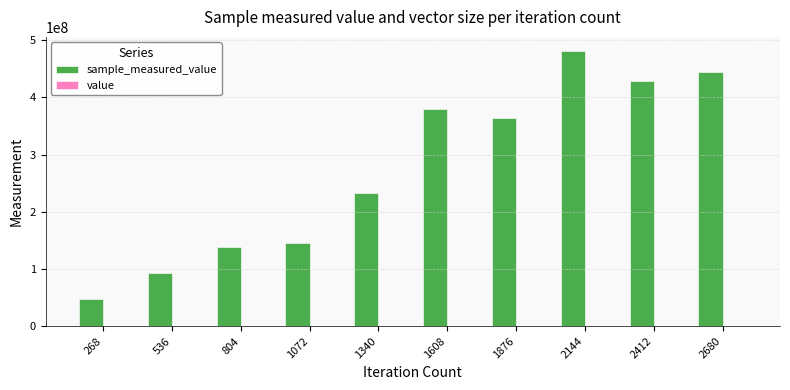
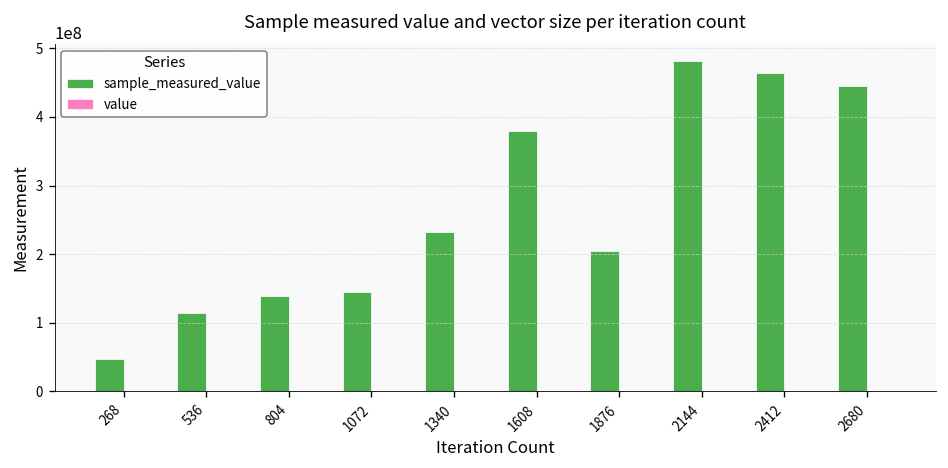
  {
    "sample_measured_value": {
      "268": 50000000,
-     "536": 90000000,
+     "536": 110000000,
      "804": 140000000,
      "1072": 150000000,
      "1340": 230000000,
      "1608": 380000000,
-     "1876": 360000000,
+     "1876": 200000000,
      "2144": 480000000,
-     "2412": 430000000,
+     "2412": 460000000,
      "2680": 440000000
    }
  }
